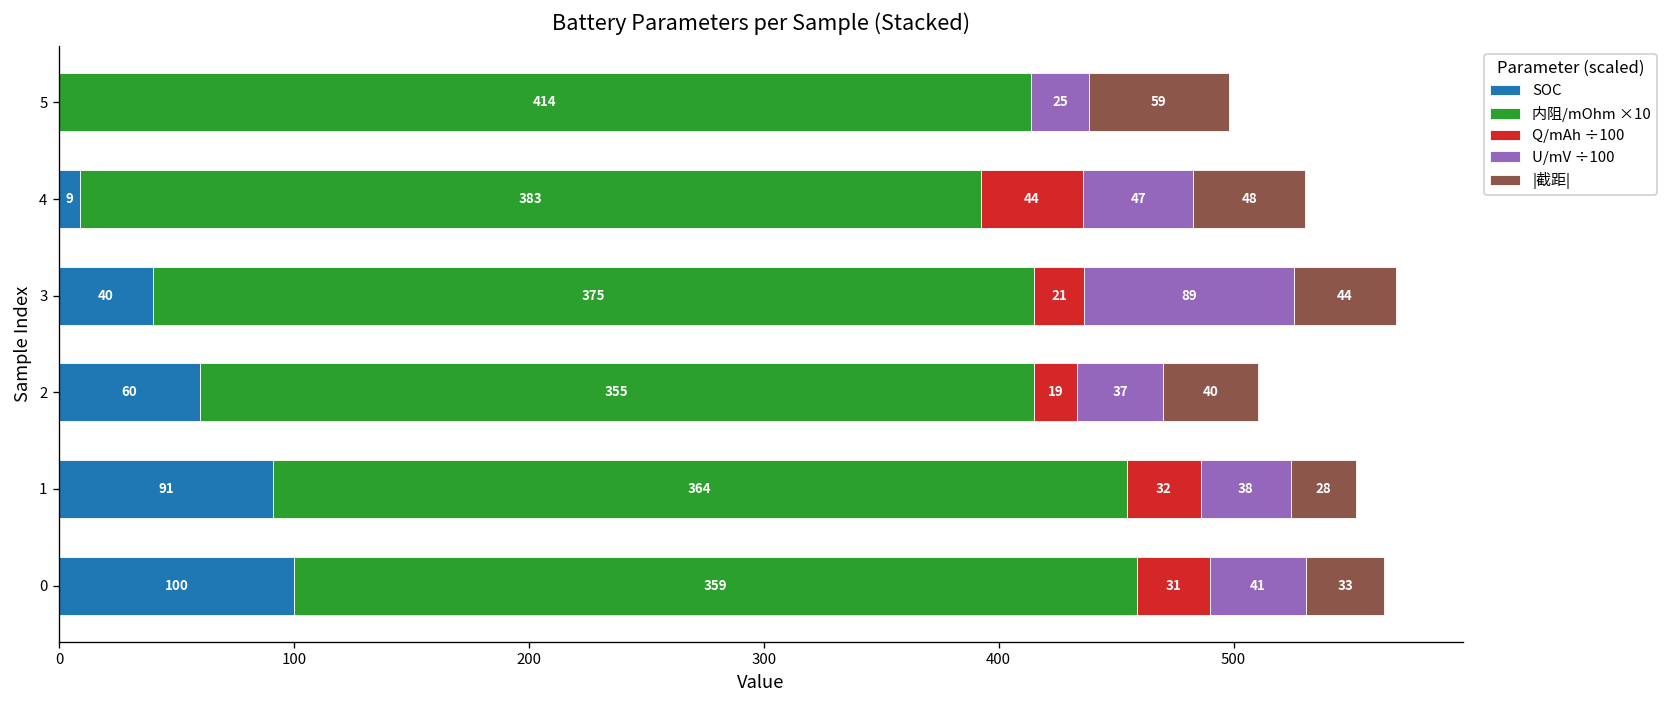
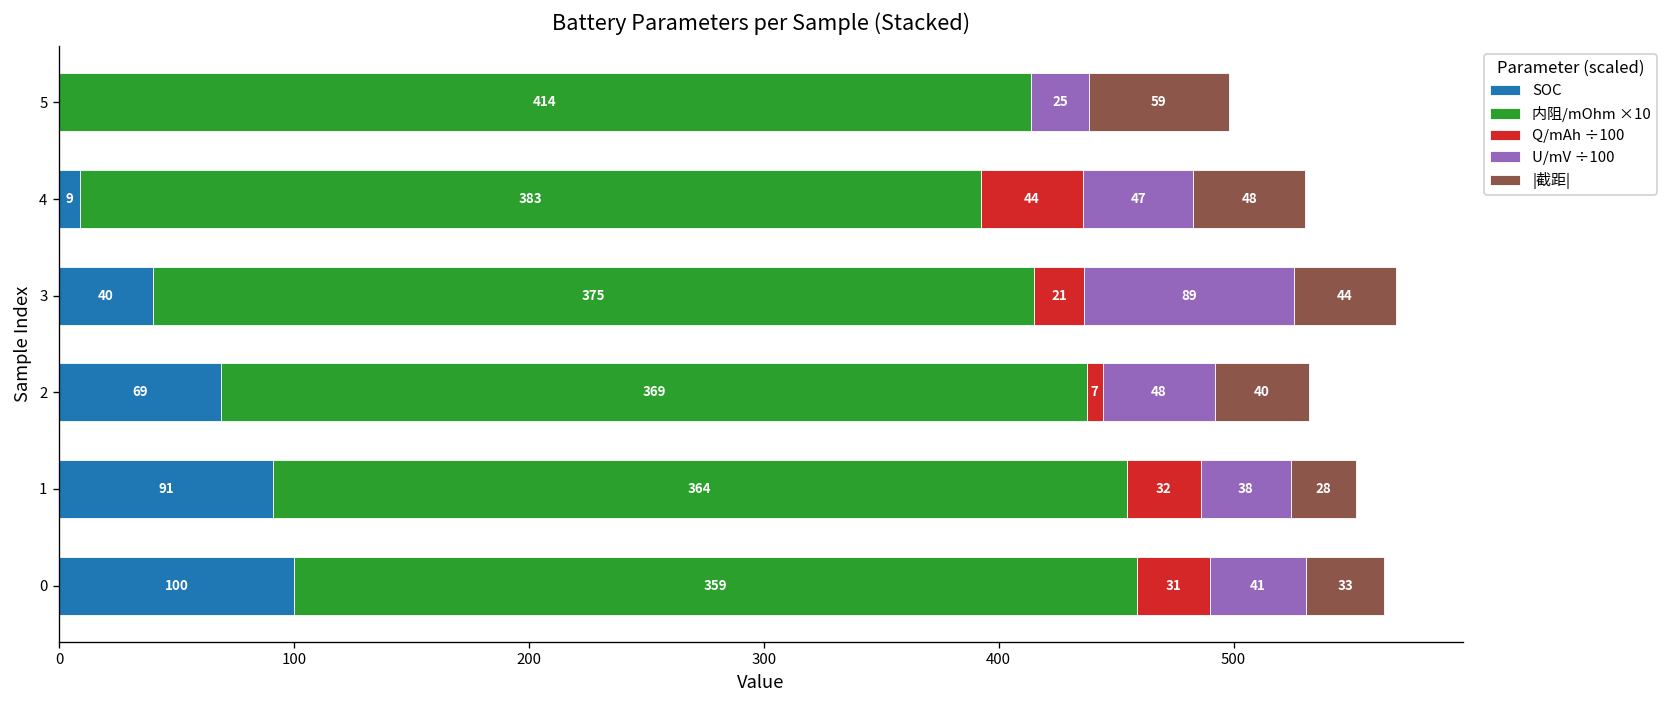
  {
    "SOC": {
      "4": 9,
      "3": 40,
-     "2": 60,
+     "2": 69,
      "1": 91,
      "0": 100
    },
    "内阻/mOhm ×10": {
      "5": 414,
      "4": 383,
      "3": 375,
-     "2": 355,
+     "2": 369,
      "1": 364,
      "0": 359
    },
    "Q/mAh ÷100": {
      "4": 44,
      "3": 21,
-     "2": 19,
+     "2": 7,
      "1": 32,
      "0": 31
    },
    "U/mV ÷100": {
      "5": 25,
      "4": 47,
      "3": 89,
-     "2": 37,
+     "2": 48,
      "1": 38,
      "0": 41
    },
    "|截距|": {
      "5": 59,
      "4": 48,
      "3": 44,
      "2": 40,
      "1": 28,
      "0": 33
    }
  }
